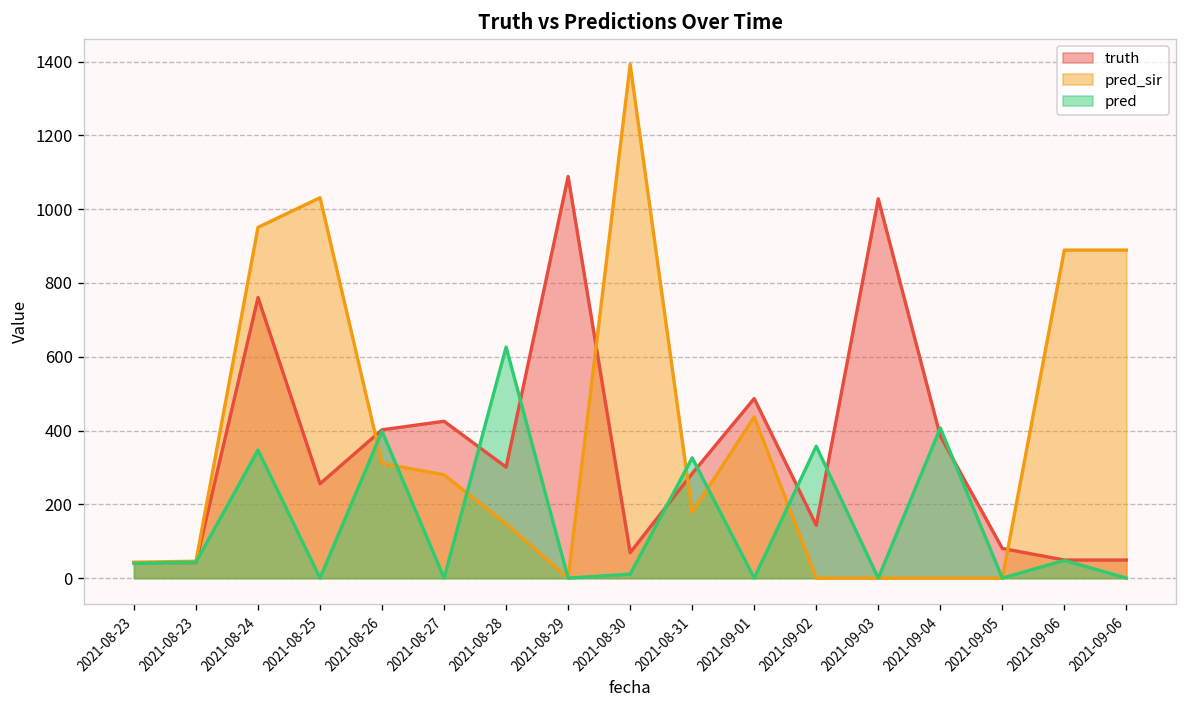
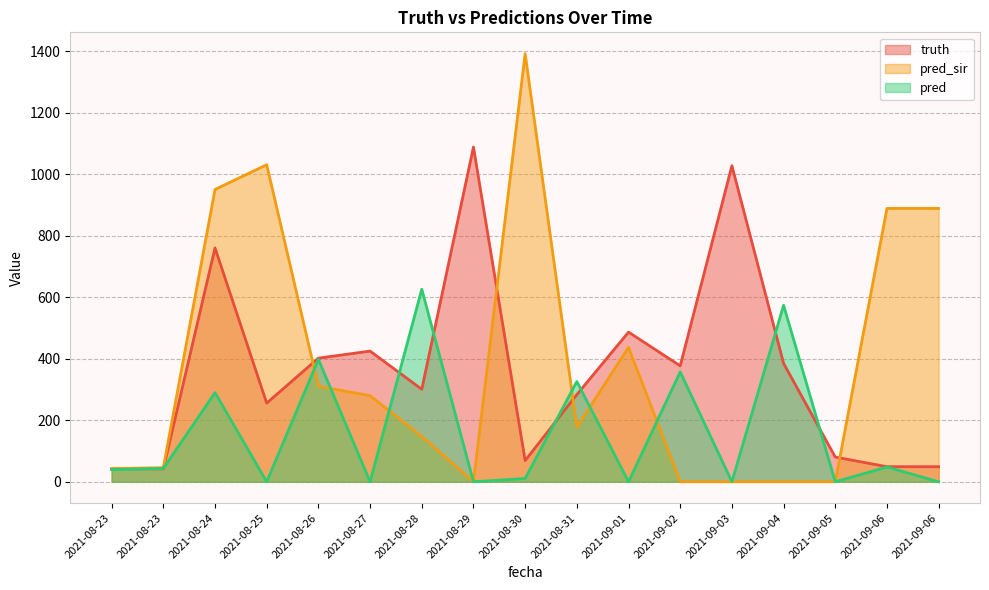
  {
    "truth": {
      "2021-08-24": 760,
      "2021-08-25": 260,
      "2021-08-27": 430,
      "2021-08-28": 300,
      "2021-08-29": 1090,
      "2021-08-30": 70,
      "2021-08-31": 280,
      "2021-09-01": 490,
-     "2021-09-02": 140,
+     "2021-09-02": 380,
      "2021-09-03": 1030,
      "2021-09-04": 390,
      "2021-09-05": 80
    },
    "pred_sir": {
      "2021-08-24": 950,
      "2021-08-25": 1030,
      "2021-08-26": 310,
      "2021-08-27": 280,
      "2021-08-28": 150,
      "2021-08-30": 1390,
      "2021-08-31": 180,
      "2021-09-01": 440,
      "2021-09-02": 0,
      "2021-09-04": 0
    },
    "pred": {
-     "2021-08-24": 350,
+     "2021-08-24": 290,
      "2021-08-25": 0,
      "2021-08-27": 0,
      "2021-08-28": 630,
      "2021-08-30": 10,
      "2021-08-31": 330,
      "2021-09-01": 0,
      "2021-09-02": 360,
-     "2021-09-04": 410
+     "2021-09-04": 570
    }
  }
